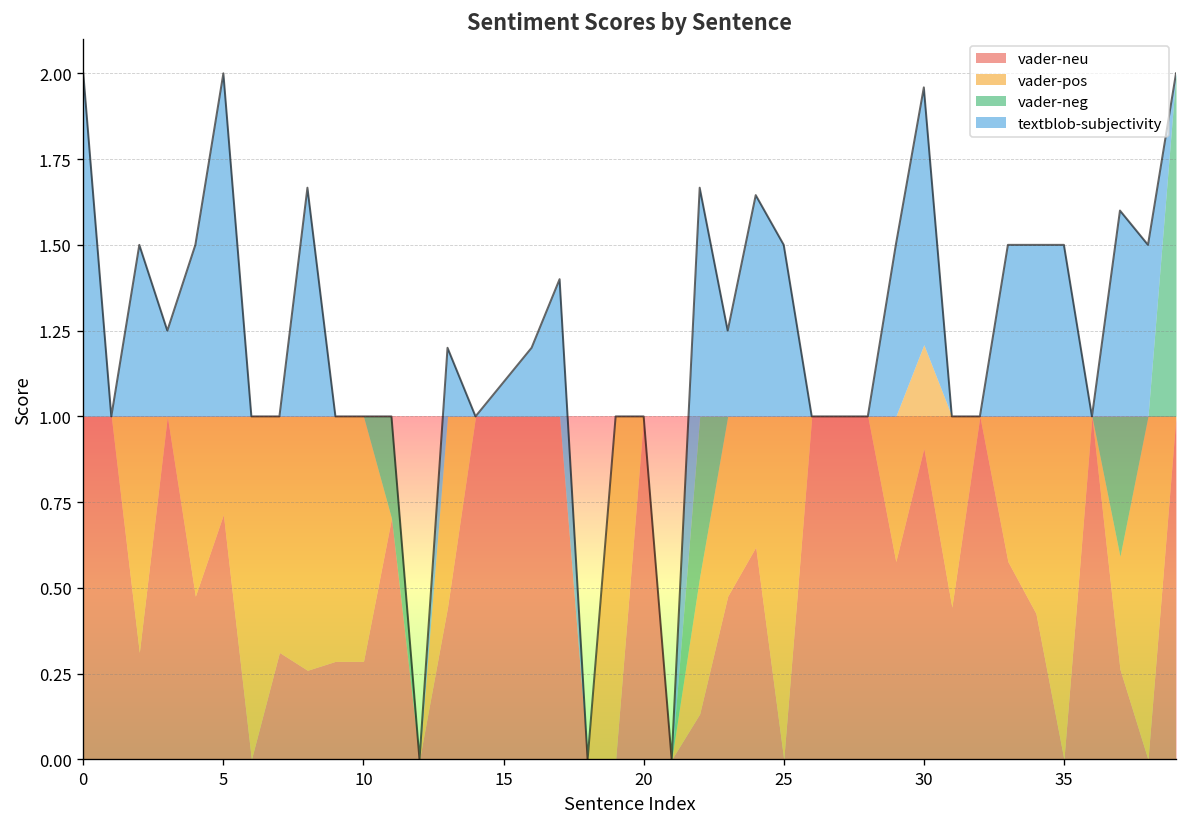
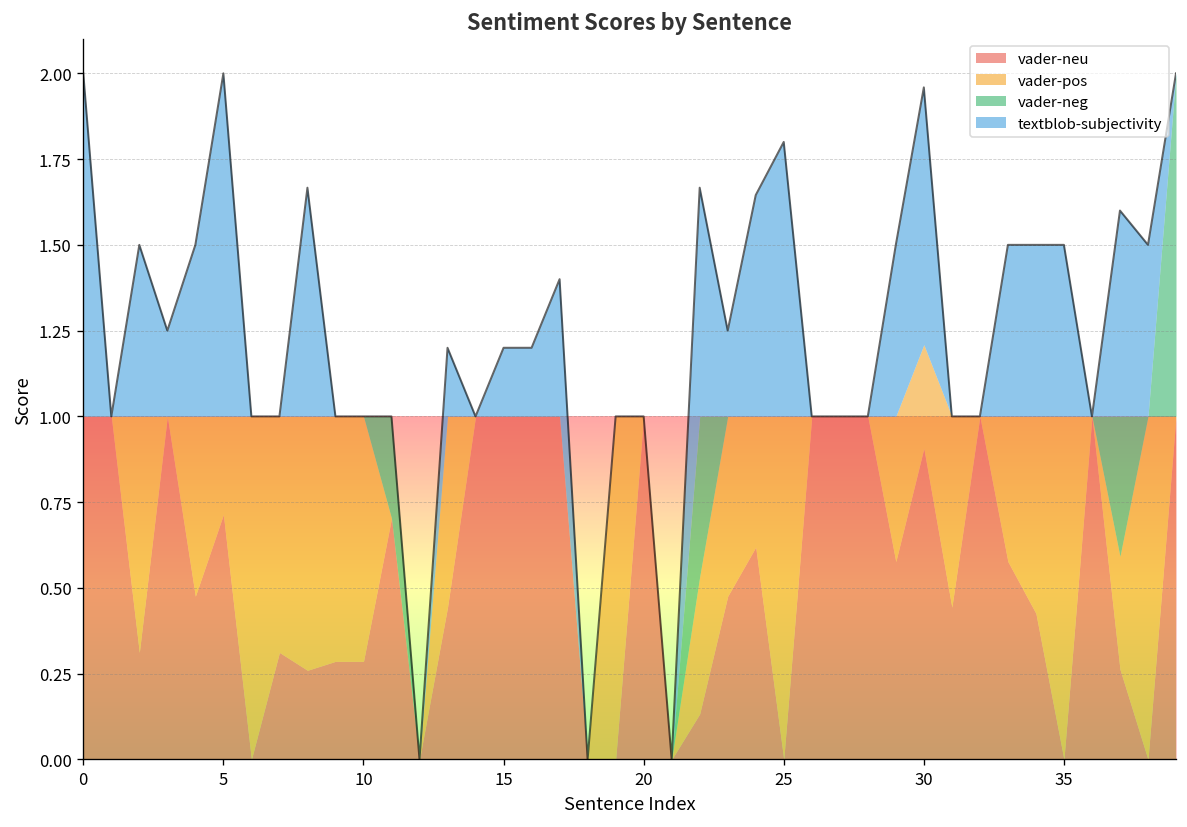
  {
    "vader-neu": {
      "5": 0.71,
      "10": 0.29,
      "25": 0.0,
      "30": 0.9,
      "35": 0.0
    },
    "textblob-subjectivity": {
      "0": 1.0,
      "5": 1.0,
-     "15": 0.1,
-     "25": 0.5,
+     "15": 0.2,
+     "25": 0.8,
      "30": 0.75,
      "35": 0.5
    }
  }
